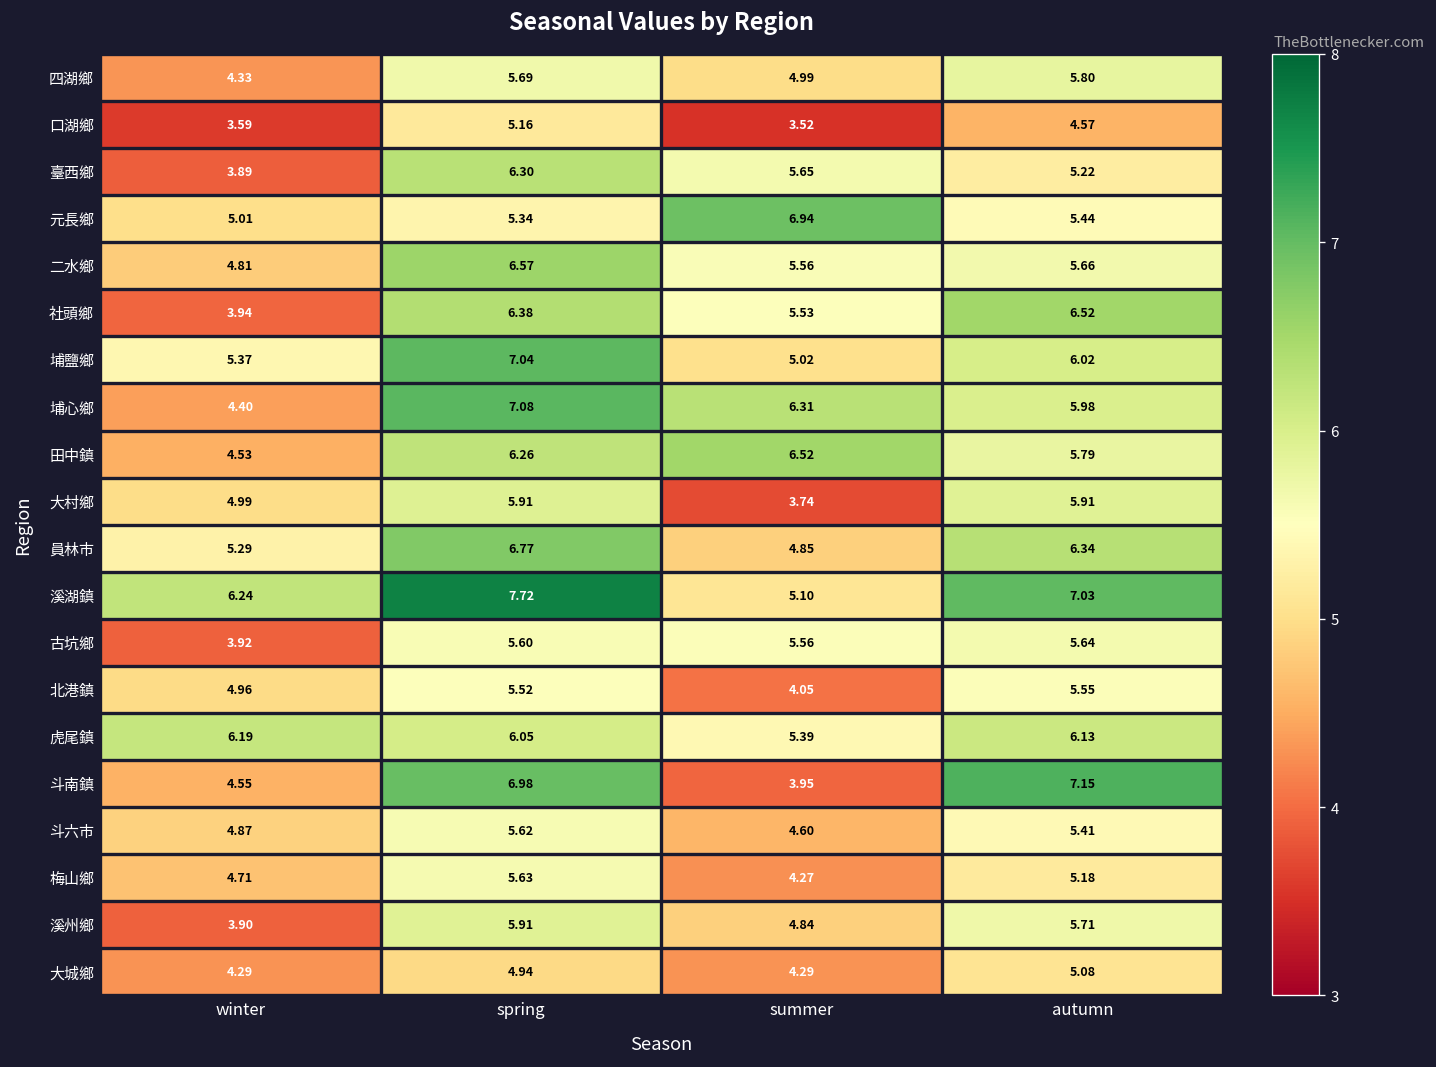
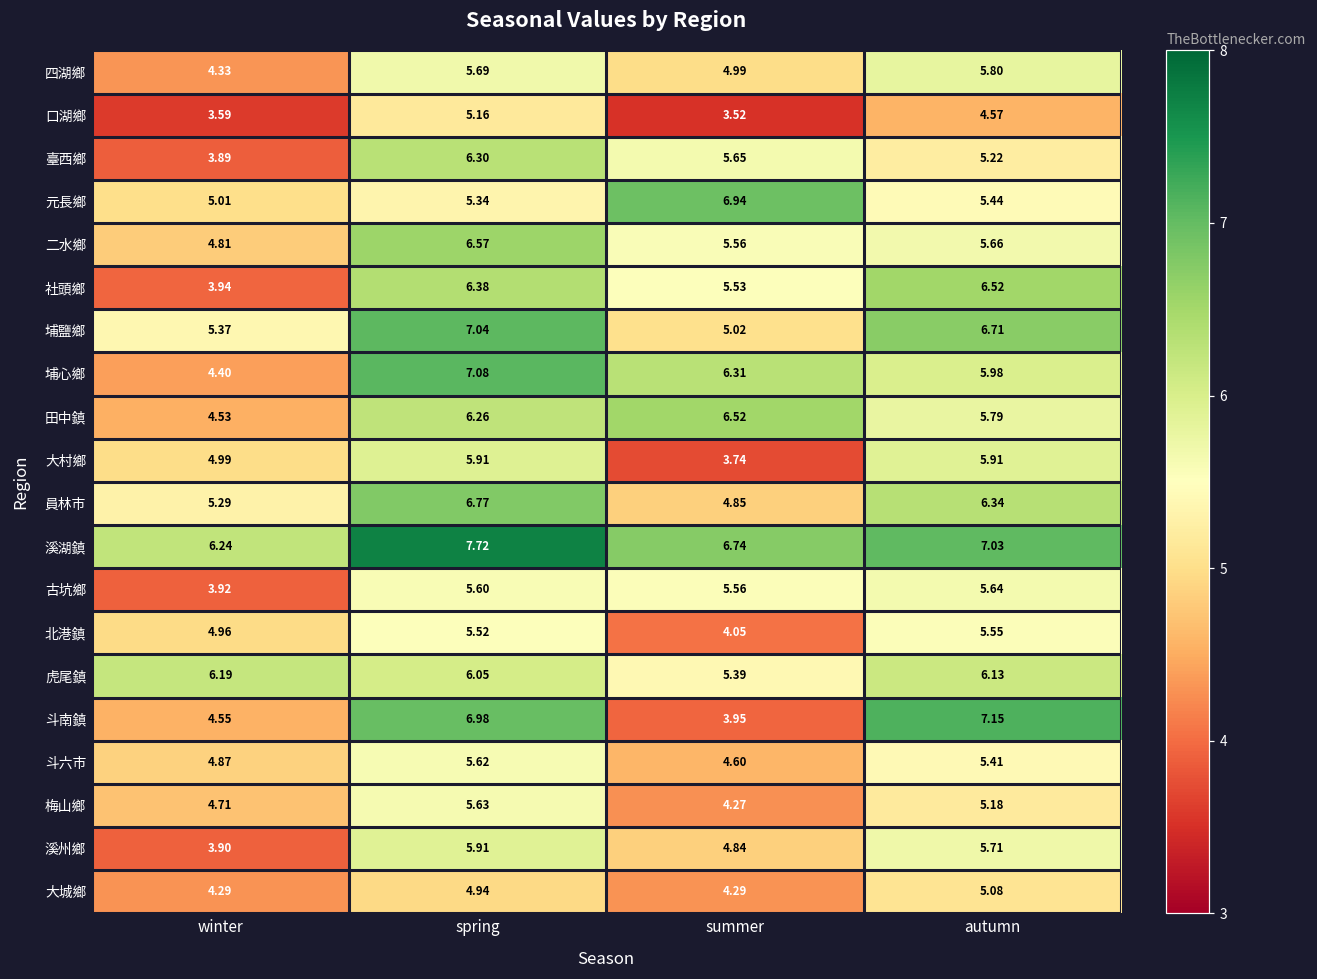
  {
    "四湖鄉": {
      "winter": 4.33,
      "spring": 5.69,
      "summer": 4.99,
      "autumn": 5.80
    },
    "口湖鄉": {
      "winter": 3.59,
      "spring": 5.16,
      "summer": 3.52,
      "autumn": 4.57
    },
    "臺西鄉": {
      "winter": 3.89,
      "spring": 6.30,
      "summer": 5.65,
      "autumn": 5.22
    },
    "元長鄉": {
      "winter": 5.01,
      "spring": 5.34,
      "summer": 6.94,
      "autumn": 5.44
    },
    "二水鄉": {
      "winter": 4.81,
      "spring": 6.57,
      "summer": 5.56,
      "autumn": 5.66
    },
    "社頭鄉": {
      "winter": 3.94,
      "spring": 6.38,
      "summer": 5.53,
      "autumn": 6.52
    },
    "埔鹽鄉": {
      "winter": 5.37,
      "spring": 7.04,
      "summer": 5.02,
-     "autumn": 6.02
+     "autumn": 6.71
    },
    "埔心鄉": {
      "winter": 4.40,
      "spring": 7.08,
      "summer": 6.31,
      "autumn": 5.98
    },
    "田中鎮": {
      "winter": 4.53,
      "spring": 6.26,
      "summer": 6.52,
      "autumn": 5.79
    },
    "大村鄉": {
      "winter": 4.99,
      "spring": 5.91,
      "summer": 3.74,
      "autumn": 5.91
    },
    "員林市": {
      "winter": 5.29,
      "spring": 6.77,
      "summer": 4.85,
      "autumn": 6.34
    },
    "溪湖鎮": {
      "winter": 6.24,
      "spring": 7.72,
-     "summer": 5.10,
+     "summer": 6.74,
      "autumn": 7.03
    },
    "古坑鄉": {
      "winter": 3.92,
      "spring": 5.60,
      "summer": 5.56,
      "autumn": 5.64
    },
    "北港鎮": {
      "winter": 4.96,
      "spring": 5.52,
      "summer": 4.05,
      "autumn": 5.55
    },
    "虎尾鎮": {
      "winter": 6.19,
      "spring": 6.05,
      "summer": 5.39,
      "autumn": 6.13
    },
    "斗南鎮": {
      "winter": 4.55,
      "spring": 6.98,
      "summer": 3.95,
      "autumn": 7.15
    },
    "斗六市": {
      "winter": 4.87,
      "spring": 5.62,
      "summer": 4.60,
      "autumn": 5.41
    },
    "梅山鄉": {
      "winter": 4.71,
      "spring": 5.63,
      "summer": 4.27,
      "autumn": 5.18
    },
    "溪州鄉": {
      "winter": 3.90,
      "spring": 5.91,
      "summer": 4.84,
      "autumn": 5.71
    },
    "大城鄉": {
      "winter": 4.29,
      "spring": 4.94,
      "summer": 4.29,
      "autumn": 5.08
    }
  }
